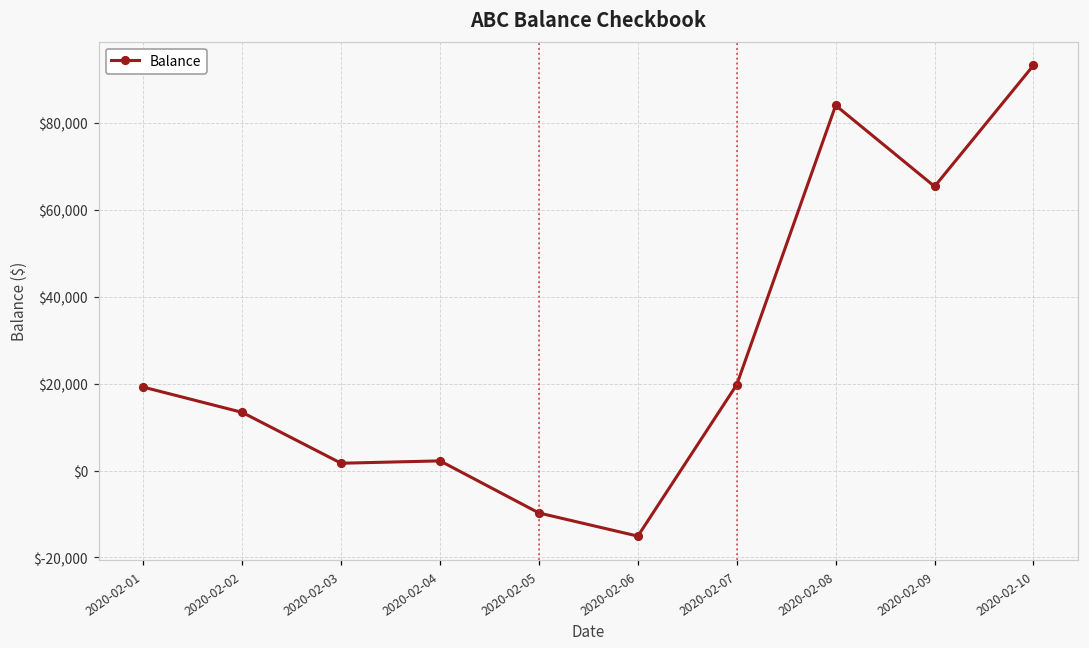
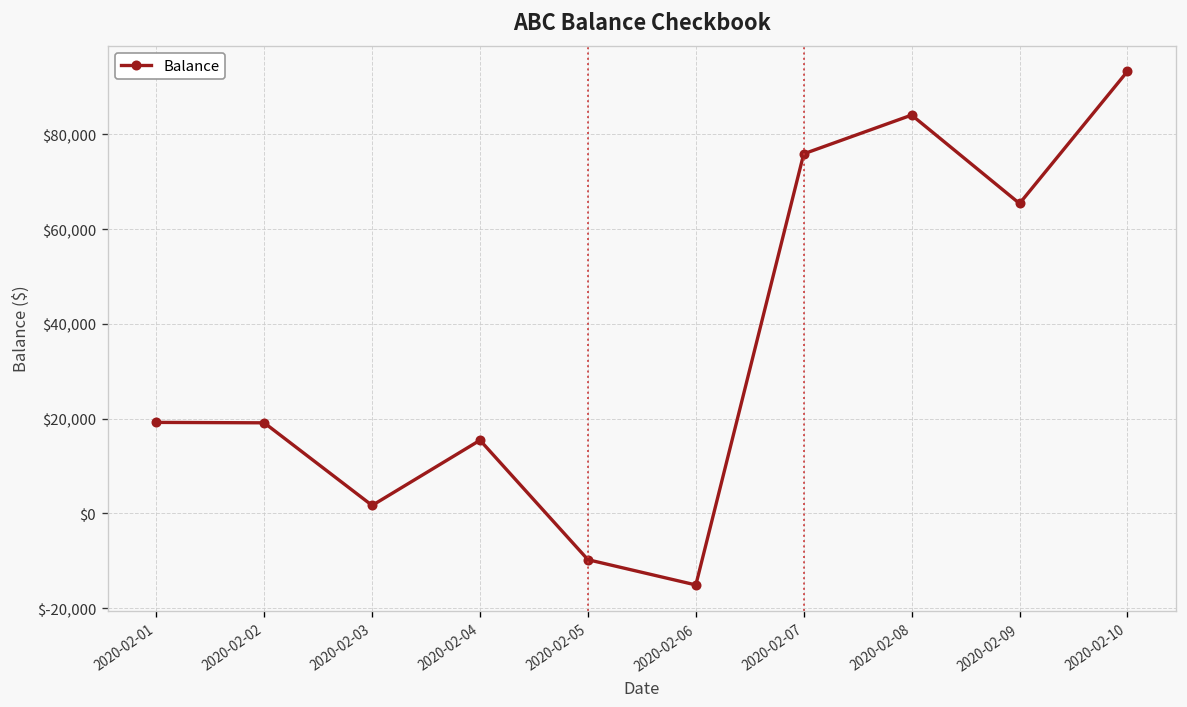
  {
    "2020-02-01": "$19,000",
-   "2020-02-02": "$13,000",
+   "2020-02-02": "$19,000",
    "2020-02-03": "$2,000",
-   "2020-02-04": "$2,000",
+   "2020-02-04": "$15,000",
    "2020-02-05": "$-10,000",
    "2020-02-06": "$-15,000",
-   "2020-02-07": "$20,000",
+   "2020-02-07": "$76,000",
    "2020-02-08": "$84,000",
    "2020-02-09": "$65,000",
    "2020-02-10": "$93,000"
  }
